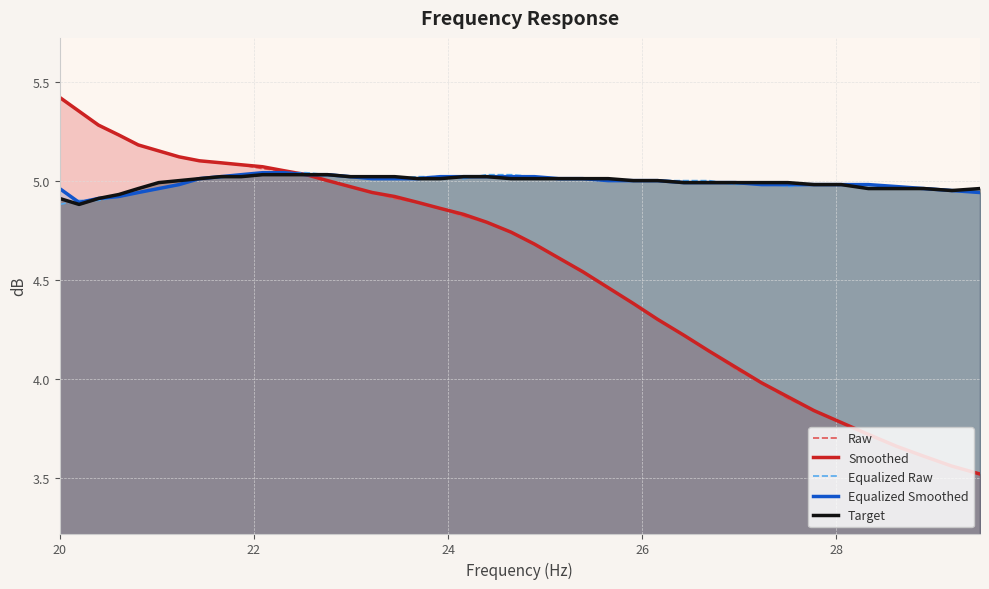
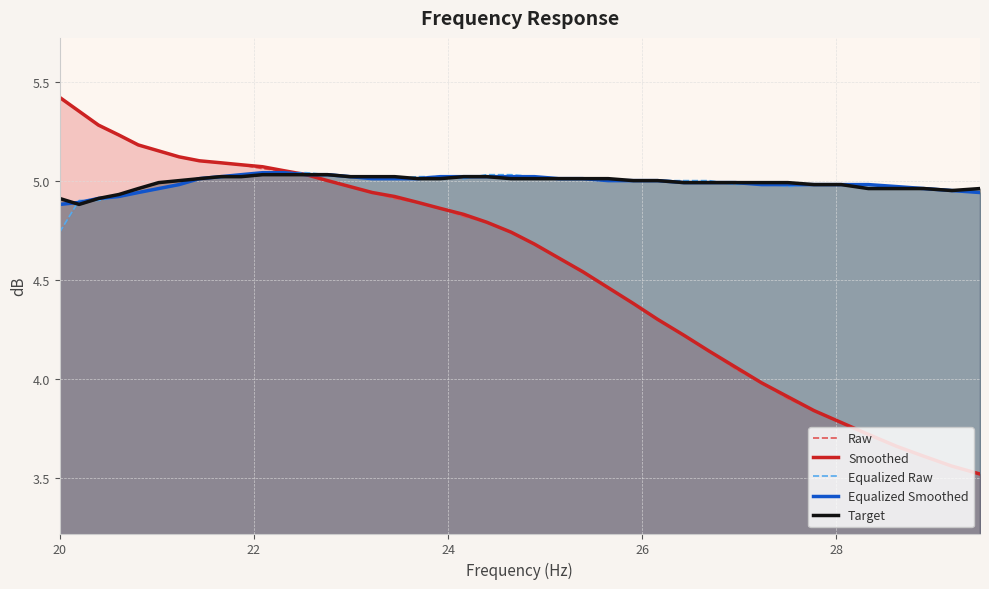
  {
    "Equalized Raw": {
-     "20": 4.88
+     "20": 4.74
    },
    "Equalized Smoothed": {
-     "20": 4.96
+     "20": 4.88
    },
    "Target": {
      "20": 4.91
    }
  }
